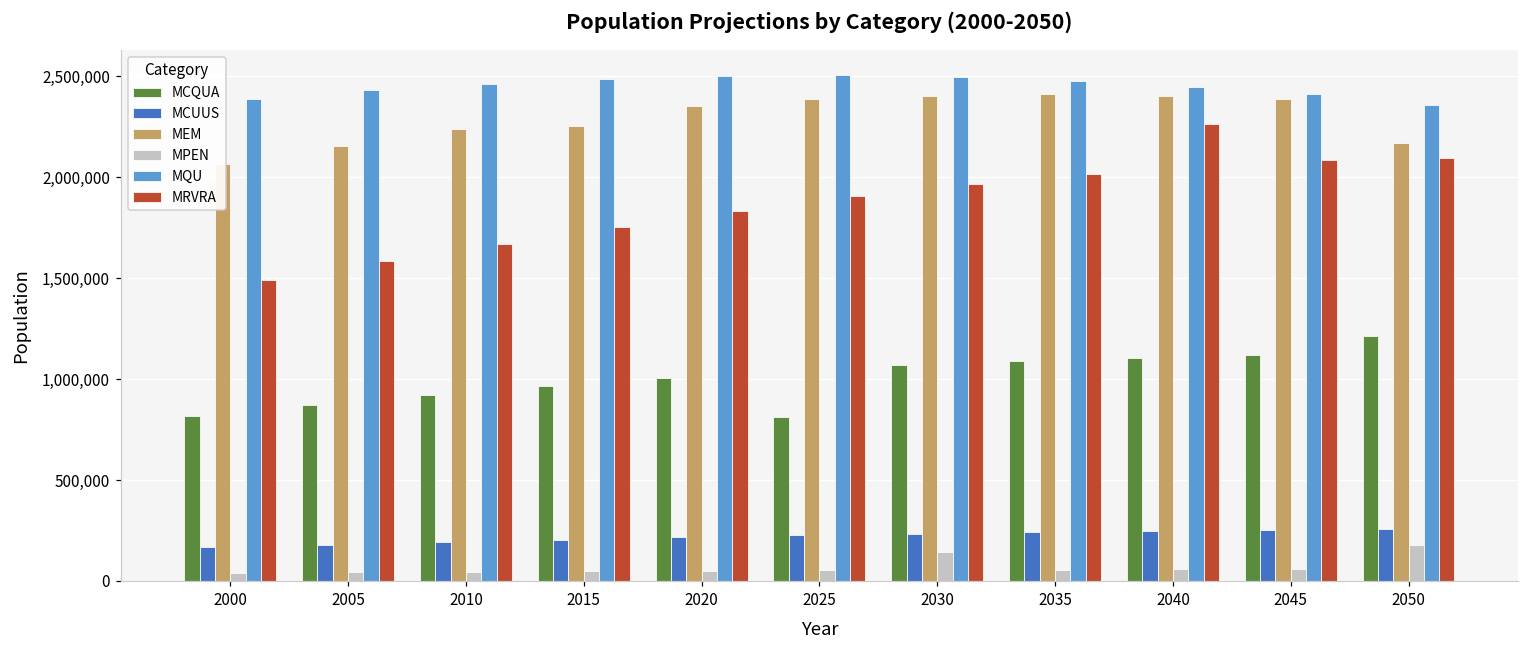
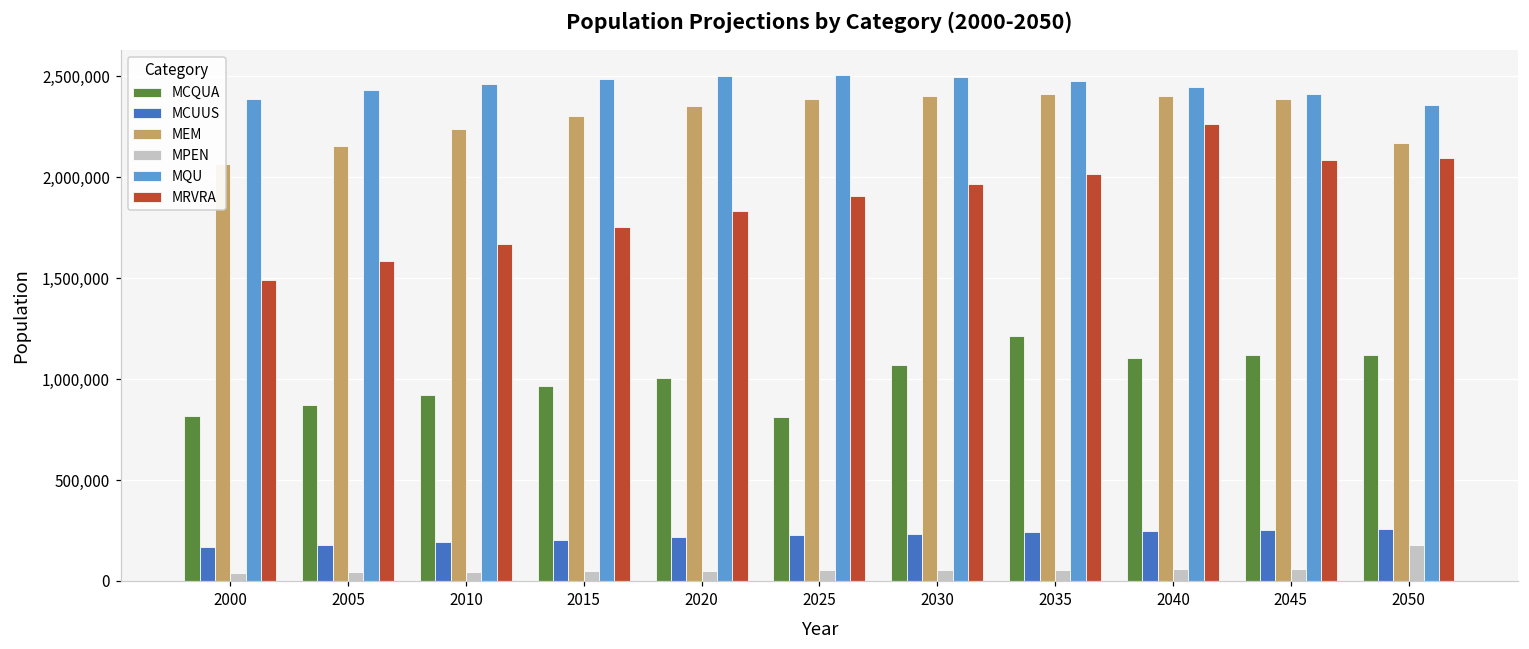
  {
    "MCQUA": {
      "2000": "820,000",
      "2005": "870,000",
      "2010": "920,000",
      "2015": "960,000",
      "2020": "1,000,000",
      "2025": "810,000",
      "2030": "1,070,000",
-     "2035": "1,090,000",
+     "2035": "1,210,000",
      "2040": "1,110,000",
      "2045": "1,120,000",
-     "2050": "1,210,000"
+     "2050": "1,120,000"
    },
    "MEM": {
      "2005": "2,160,000",
      "2010": "2,240,000",
-     "2015": "2,250,000",
+     "2015": "2,300,000",
      "2020": "2,350,000",
      "2025": "2,390,000",
      "2030": "2,400,000",
      "2035": "2,410,000",
      "2040": "2,400,000",
      "2045": "2,390,000",
      "2050": "2,170,000"
    },
    "MPEN": {
      "2000": "40,000",
      "2005": "40,000",
      "2010": "50,000",
      "2015": "50,000",
      "2020": "50,000",
      "2025": "50,000",
-     "2030": "140,000",
+     "2030": "60,000",
      "2035": "60,000",
      "2040": "60,000",
      "2045": "60,000",
      "2050": "180,000"
    },
    "MRVRA": {
      "2000": "1,490,000",
      "2005": "1,580,000",
      "2010": "1,670,000",
      "2015": "1,750,000",
      "2020": "1,830,000",
      "2025": "1,910,000",
      "2030": "1,960,000",
      "2035": "2,010,000",
      "2040": "2,260,000",
      "2045": "2,080,000",
      "2050": "2,090,000"
    }
  }
